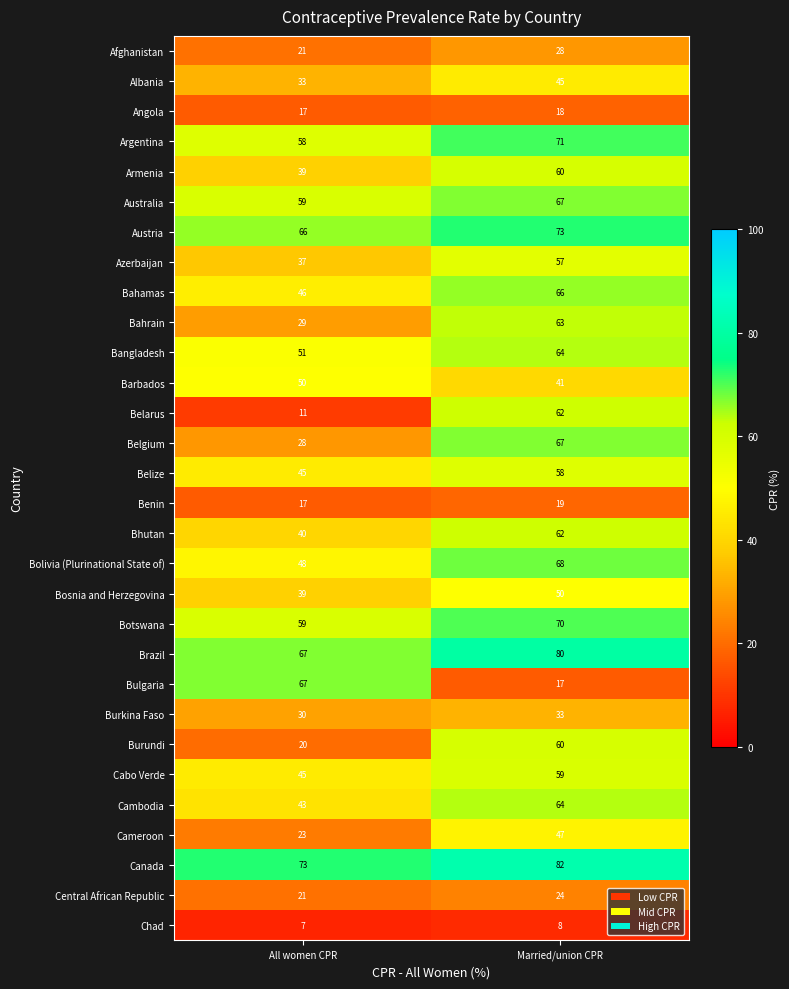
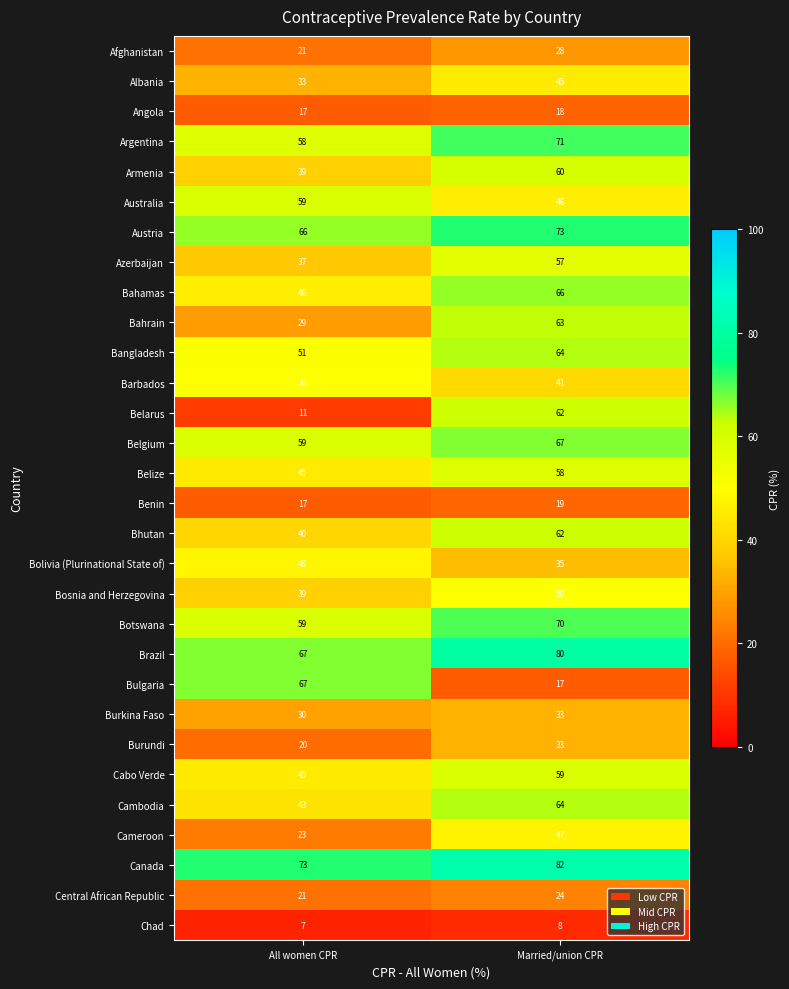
  {
    "Afghanistan": {
      "All women CPR": 21,
      "Married/union CPR": 28
    },
    "Albania": {
      "All women CPR": 33,
      "Married/union CPR": 45
    },
    "Angola": {
      "All women CPR": 17,
      "Married/union CPR": 18
    },
    "Argentina": {
      "All women CPR": 58,
      "Married/union CPR": 71
    },
    "Armenia": {
      "All women CPR": 39,
      "Married/union CPR": 60
    },
    "Australia": {
      "All women CPR": 59,
-     "Married/union CPR": 67
+     "Married/union CPR": 46
    },
    "Austria": {
      "All women CPR": 66,
      "Married/union CPR": 73
    },
    "Azerbaijan": {
      "All women CPR": 37,
      "Married/union CPR": 57
    },
    "Bahamas": {
      "All women CPR": 46,
      "Married/union CPR": 66
    },
    "Bahrain": {
      "All women CPR": 29,
      "Married/union CPR": 63
    },
    "Bangladesh": {
      "All women CPR": 51,
      "Married/union CPR": 64
    },
    "Barbados": {
      "All women CPR": 50,
      "Married/union CPR": 41
    },
    "Belarus": {
      "All women CPR": 11,
      "Married/union CPR": 62
    },
    "Belgium": {
-     "All women CPR": 28,
+     "All women CPR": 59,
      "Married/union CPR": 67
    },
    "Belize": {
      "All women CPR": 45,
      "Married/union CPR": 58
    },
    "Benin": {
      "All women CPR": 17,
      "Married/union CPR": 19
    },
    "Bhutan": {
      "All women CPR": 40,
      "Married/union CPR": 62
    },
    "Bolivia (Plurinational State of)": {
      "All women CPR": 48,
-     "Married/union CPR": 68
+     "Married/union CPR": 35
    },
    "Bosnia and Herzegovina": {
      "All women CPR": 39,
      "Married/union CPR": 50
    },
    "Botswana": {
      "All women CPR": 59,
      "Married/union CPR": 70
    },
    "Brazil": {
      "All women CPR": 67,
      "Married/union CPR": 80
    },
    "Bulgaria": {
      "All women CPR": 67,
      "Married/union CPR": 17
    },
    "Burkina Faso": {
      "All women CPR": 30,
      "Married/union CPR": 33
    },
    "Burundi": {
      "All women CPR": 20,
-     "Married/union CPR": 60
+     "Married/union CPR": 33
    },
    "Cabo Verde": {
      "All women CPR": 45,
      "Married/union CPR": 59
    },
    "Cambodia": {
      "All women CPR": 43,
      "Married/union CPR": 64
    },
    "Cameroon": {
      "All women CPR": 23,
      "Married/union CPR": 47
    },
    "Canada": {
      "All women CPR": 73,
      "Married/union CPR": 82
    },
    "Central African Republic": {
      "All women CPR": 21,
      "Married/union CPR": 24
    },
    "Chad": {
      "All women CPR": 7,
      "Married/union CPR": 8
    }
  }
